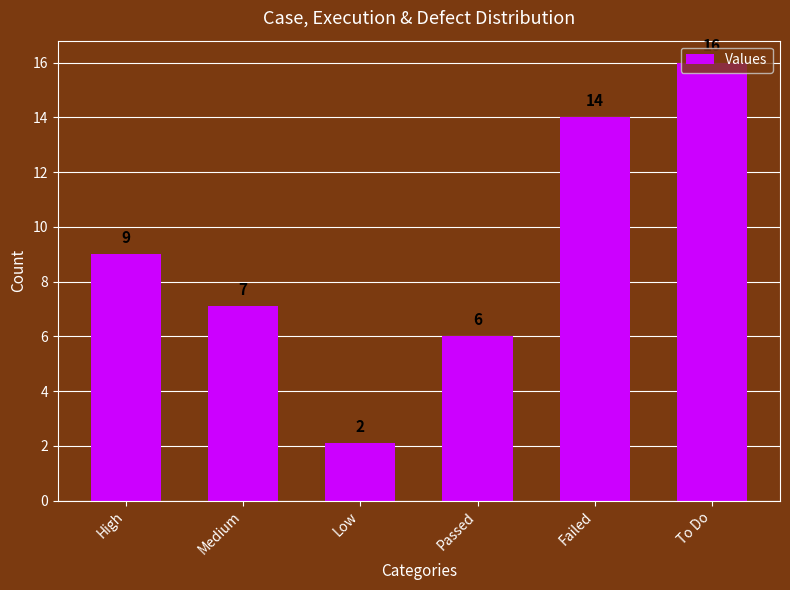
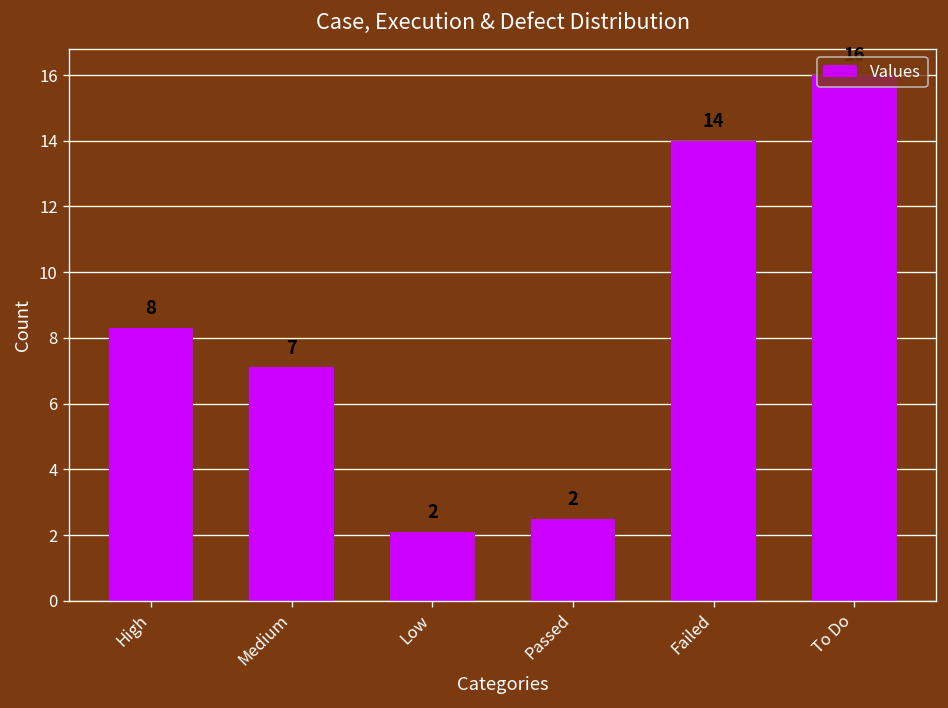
  {
-   "High": 9,
+   "High": 8,
    "Medium": 7,
    "Low": 2,
-   "Passed": 6,
+   "Passed": 2,
    "Failed": 14
  }
